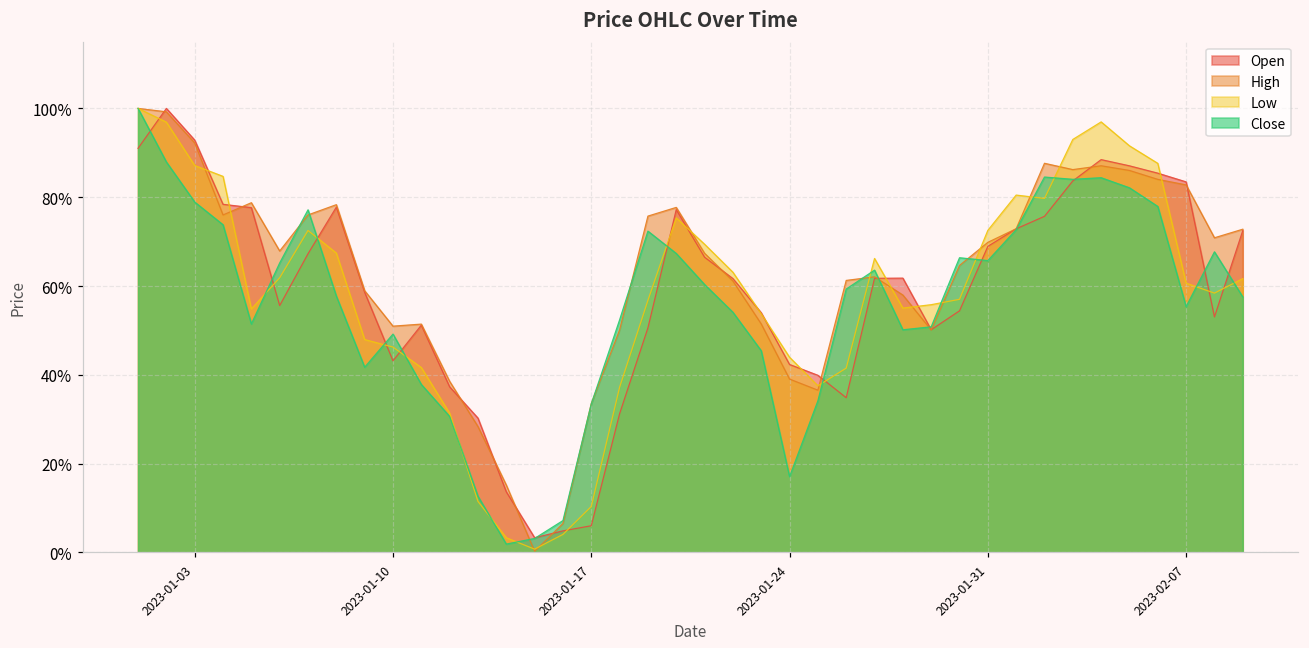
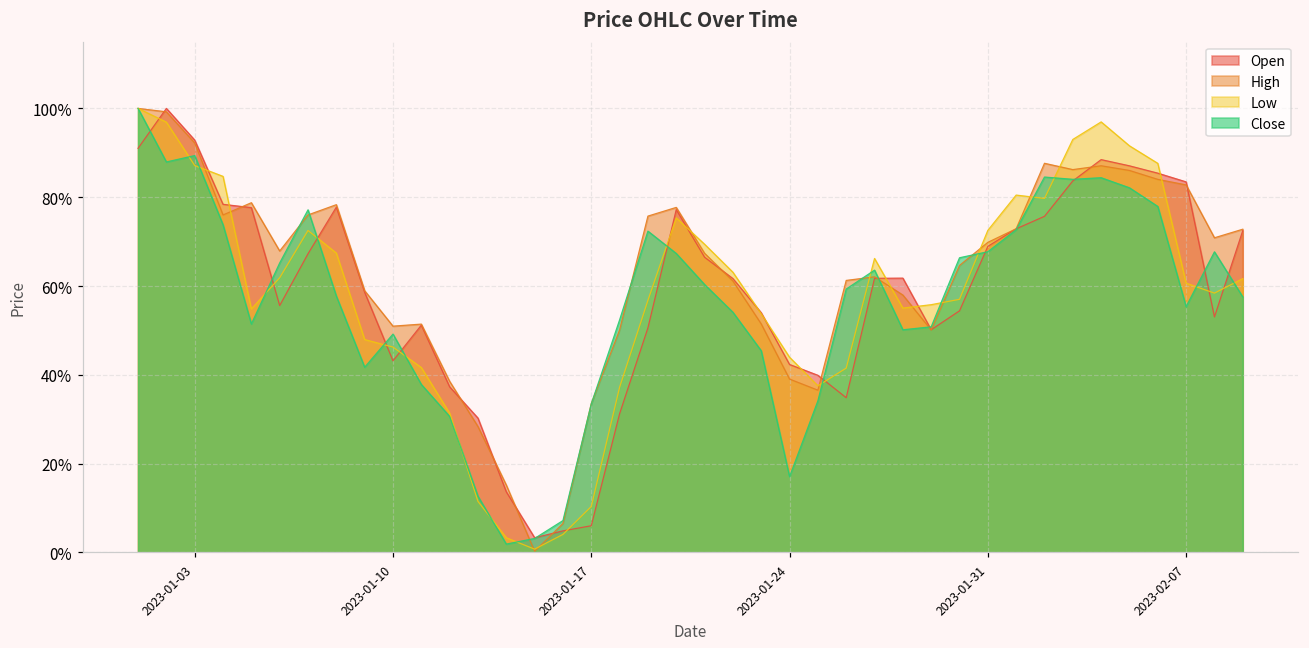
  {
    "Close": {
-     "2023-01-03": "79%",
+     "2023-01-03": "89%",
      "2023-01-10": "49%",
      "2023-01-24": "17%",
-     "2023-01-31": "66%",
+     "2023-01-31": "68%",
      "2023-02-07": "55%"
    }
  }
